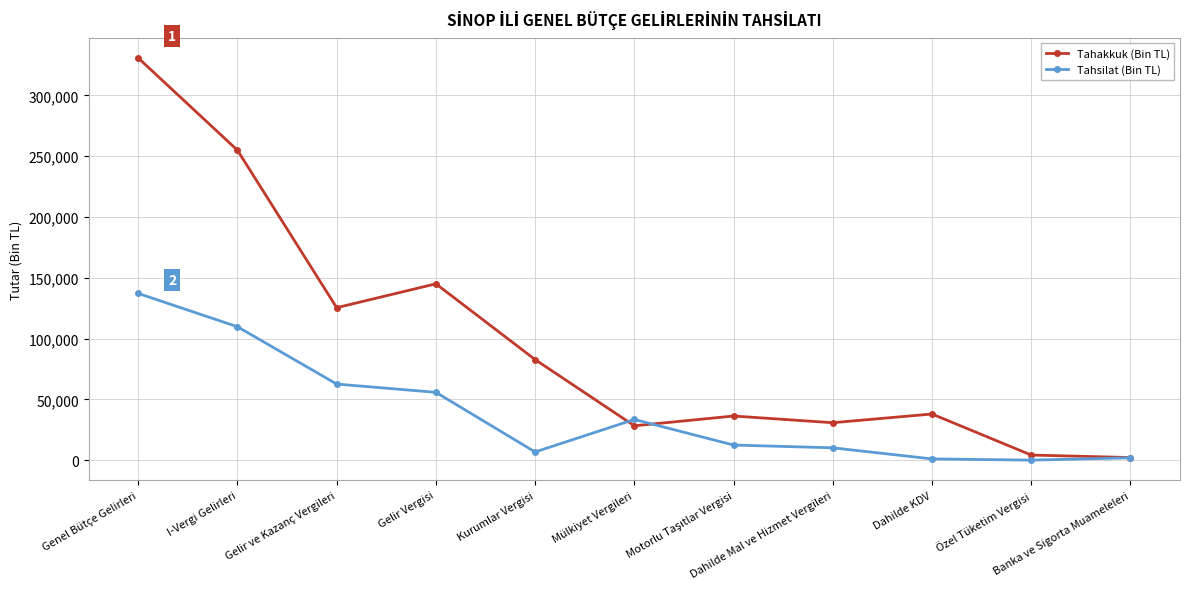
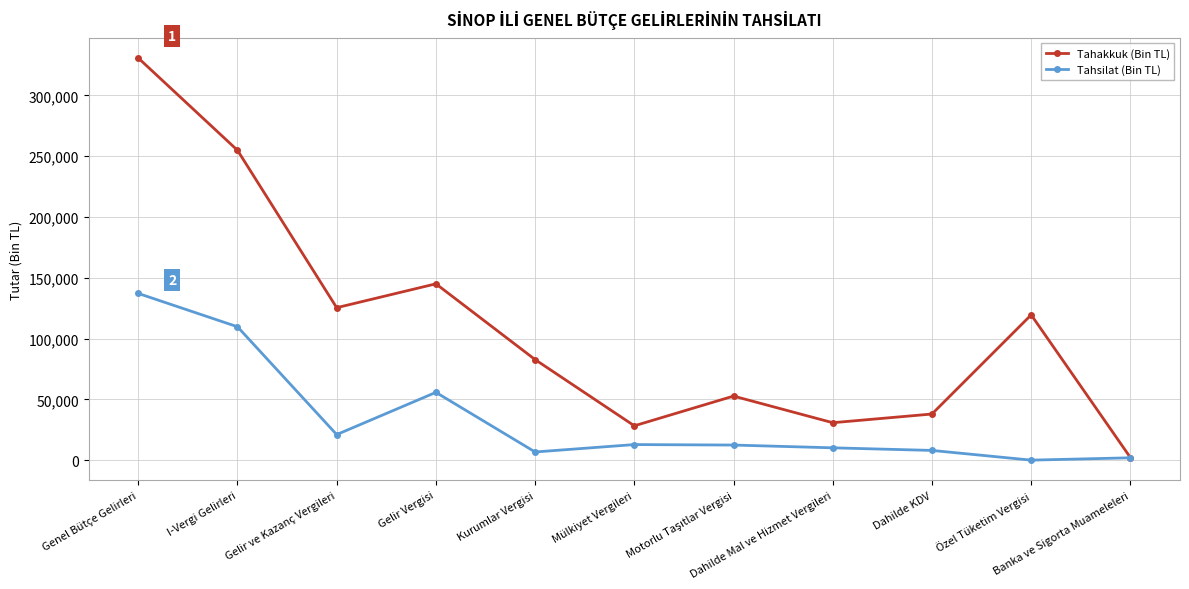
  {
    "Tahakkuk (Bin TL)": {
      "Genel Bütçe Gelirleri": "331,000",
      "I-Vergi Gelirleri": "255,000",
      "Gelir ve Kazanç Vergileri": "125,000",
      "Gelir Vergisi": "145,000",
      "Kurumlar Vergisi": "83,000",
      "Mülkiyet Vergileri": "28,000",
-     "Motorlu Taşıtlar Vergisi": "36,000",
+     "Motorlu Taşıtlar Vergisi": "53,000",
      "Dahilde Mal ve Hizmet Vergileri": "31,000",
      "Dahilde KDV": "38,000",
-     "Özel Tüketim Vergisi": "4,000"
+     "Özel Tüketim Vergisi": "120,000"
    },
    "Tahsilat (Bin TL)": {
      "Genel Bütçe Gelirleri": "137,000",
      "I-Vergi Gelirleri": "110,000",
-     "Gelir ve Kazanç Vergileri": "63,000",
+     "Gelir ve Kazanç Vergileri": "21,000",
      "Gelir Vergisi": "56,000",
      "Kurumlar Vergisi": "7,000",
-     "Mülkiyet Vergileri": "34,000",
+     "Mülkiyet Vergileri": "13,000",
      "Motorlu Taşıtlar Vergisi": "13,000",
      "Dahilde Mal ve Hizmet Vergileri": "10,000",
-     "Dahilde KDV": "1,000",
+     "Dahilde KDV": "8,000",
      "Özel Tüketim Vergisi": "0"
    }
  }
